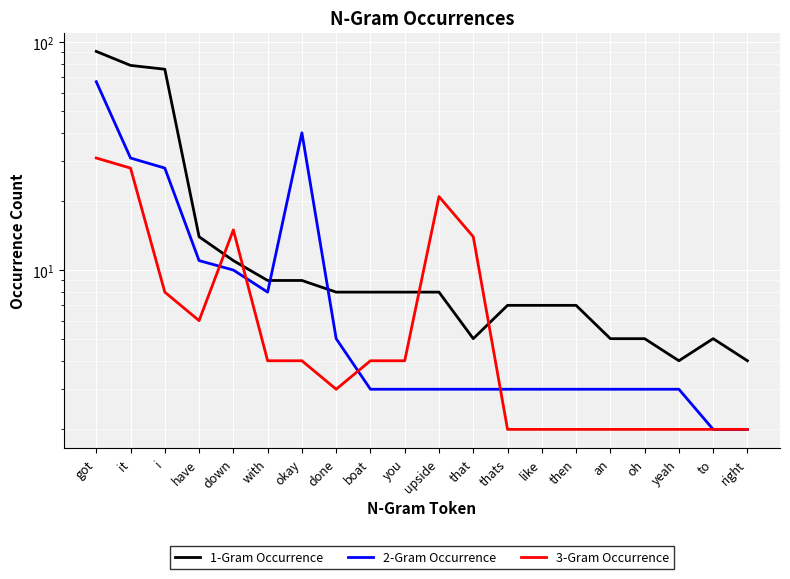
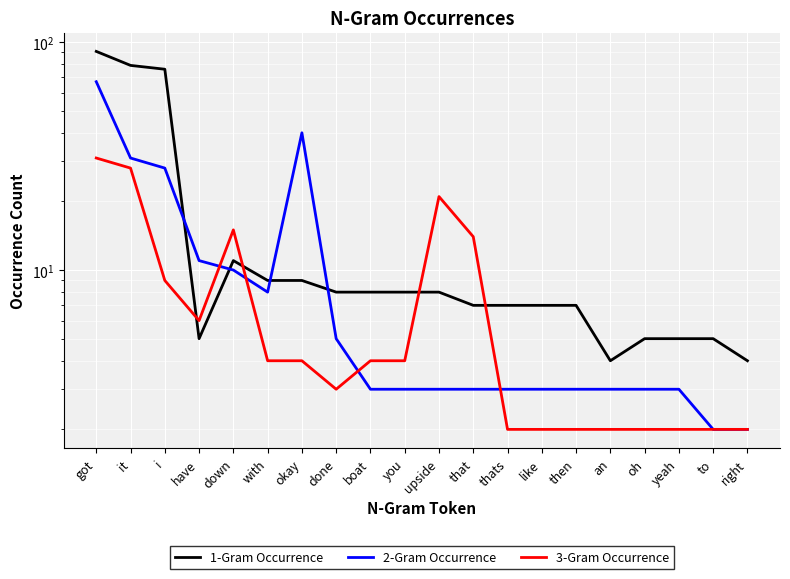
  {
    "1-Gram Occurrence": {
      "got": 91,
      "it": 79,
      "i": 76,
-     "have": 14,
+     "have": 5,
      "down": 11,
      "with": 9,
      "okay": 9,
      "done": 8,
      "boat": 8,
      "you": 8,
      "upside": 8,
-     "that": 5,
+     "that": 7,
      "thats": 7,
      "like": 7,
      "then": 7,
-     "an": 5,
+     "an": 4,
      "oh": 5,
-     "yeah": 4,
+     "yeah": 5,
      "to": 5,
      "right": 4
    },
    "2-Gram Occurrence": {
      "got": 67,
      "it": 31,
      "i": 28,
      "have": 11,
      "down": 10,
      "with": 8,
      "okay": 40,
      "done": 5,
      "boat": 3,
      "you": 3,
      "upside": 3,
      "that": 3,
      "thats": 3,
      "like": 3,
      "then": 3,
      "an": 3,
      "oh": 3,
      "yeah": 3
    },
    "3-Gram Occurrence": {
      "got": 31,
      "it": 28,
-     "i": 8,
+     "i": 9,
      "have": 6,
      "down": 15,
      "with": 4,
      "okay": 4,
      "done": 3,
      "boat": 4,
      "you": 4,
      "upside": 21,
      "that": 14,
      "thats": 2,
      "like": 2,
      "then": 2,
      "an": 2,
      "oh": 2,
      "yeah": 2
    }
  }
